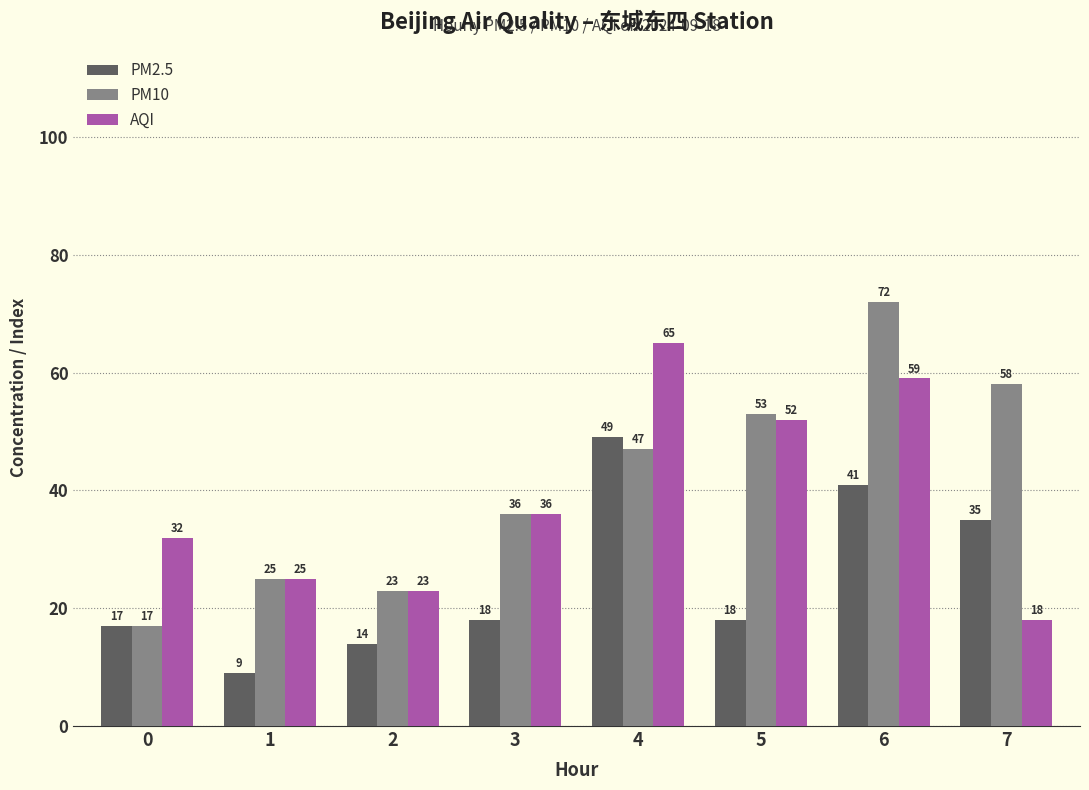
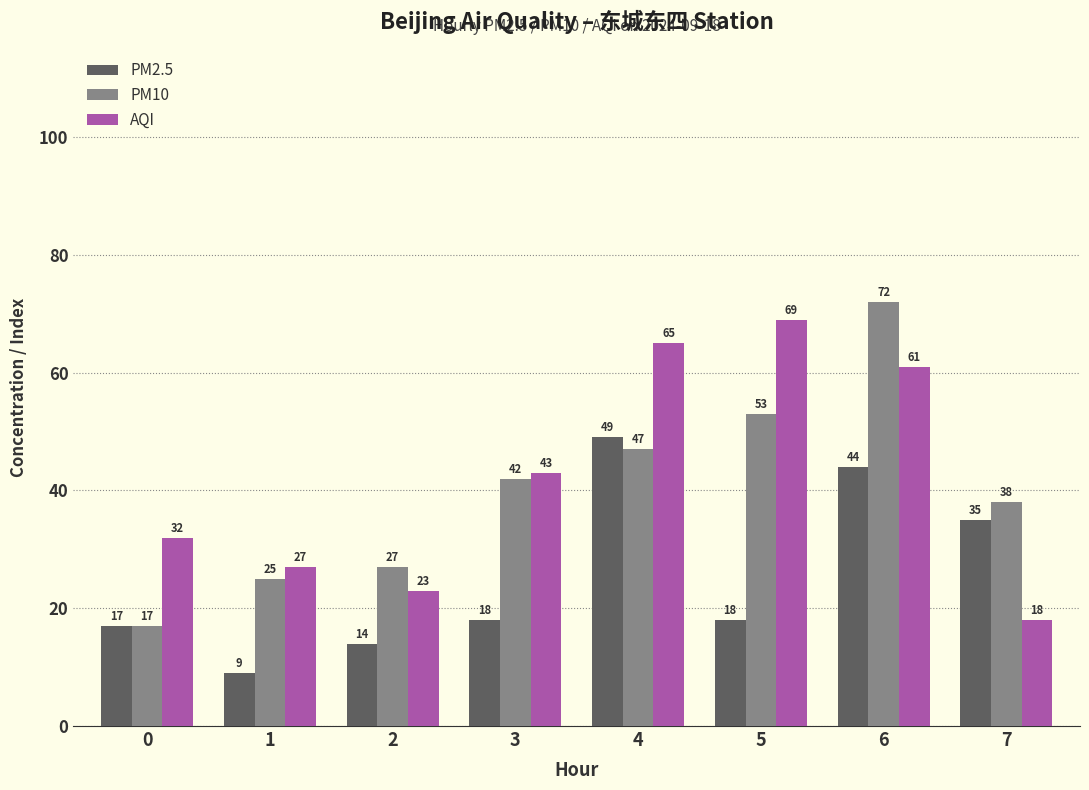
  {
    "PM2.5": {
      "0": 17,
      "1": 9,
      "2": 14,
      "3": 18,
      "4": 49,
      "5": 18,
-     "6": 41,
+     "6": 44,
      "7": 35
    },
    "PM10": {
      "0": 17,
      "1": 25,
-     "2": 23,
-     "3": 36,
+     "2": 27,
+     "3": 42,
      "4": 47,
      "5": 53,
      "6": 72,
-     "7": 58
+     "7": 38
    },
    "AQI": {
      "0": 32,
-     "1": 25,
+     "1": 27,
      "2": 23,
-     "3": 36,
+     "3": 43,
      "4": 65,
-     "5": 52,
-     "6": 59,
+     "5": 69,
+     "6": 61,
      "7": 18
    }
  }
